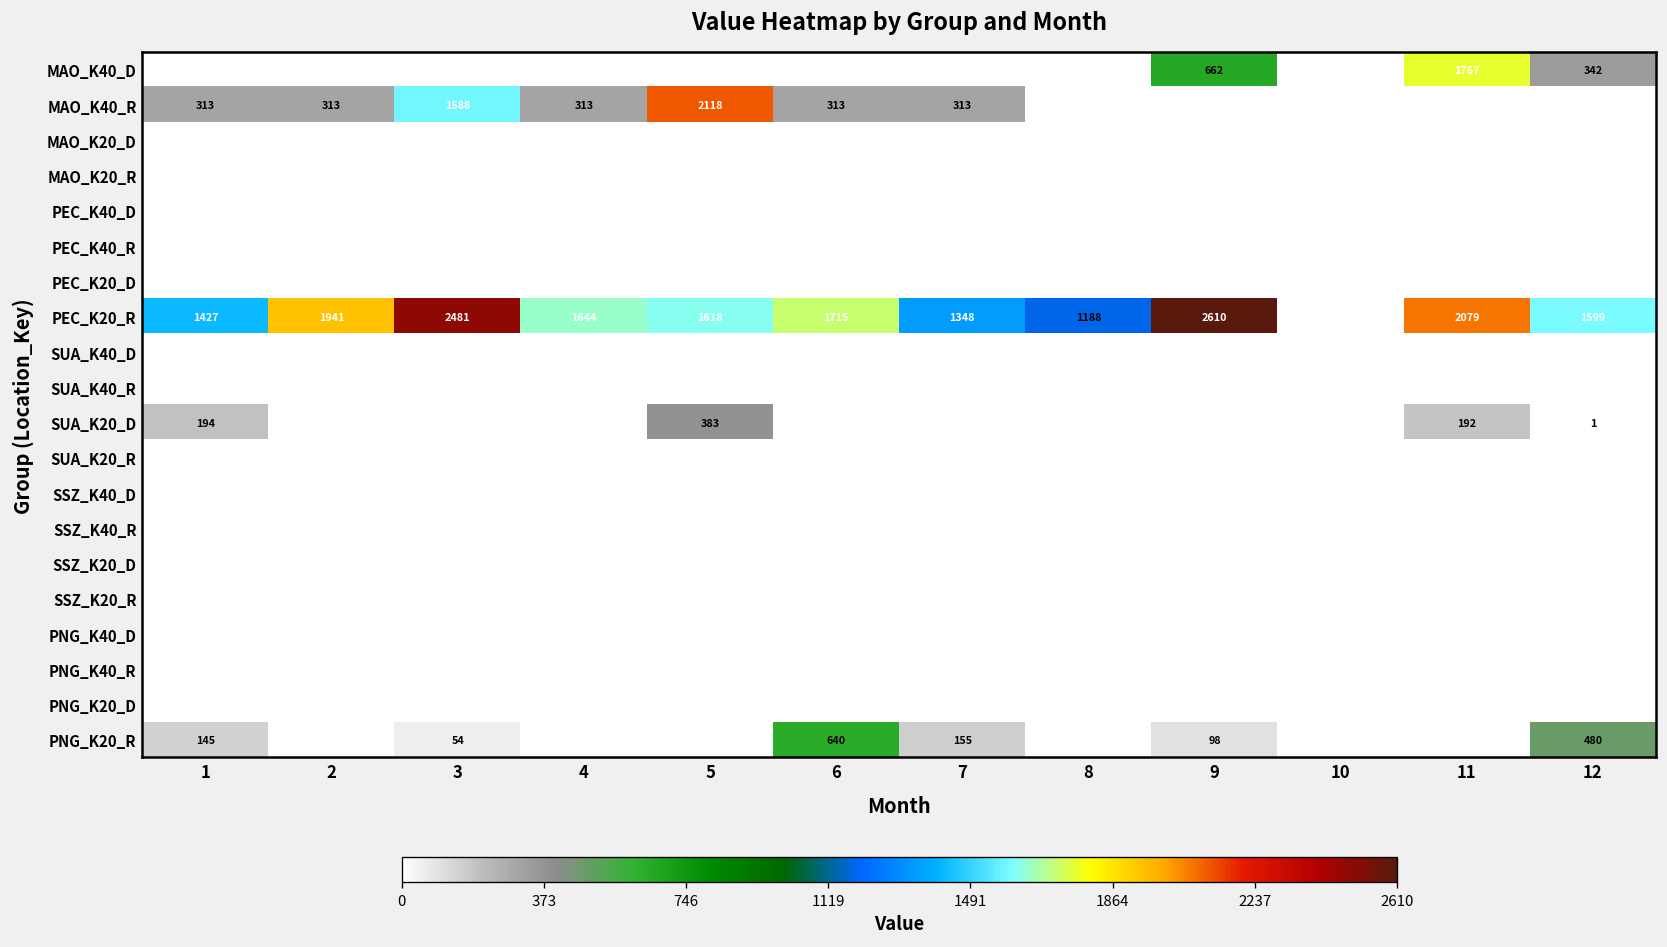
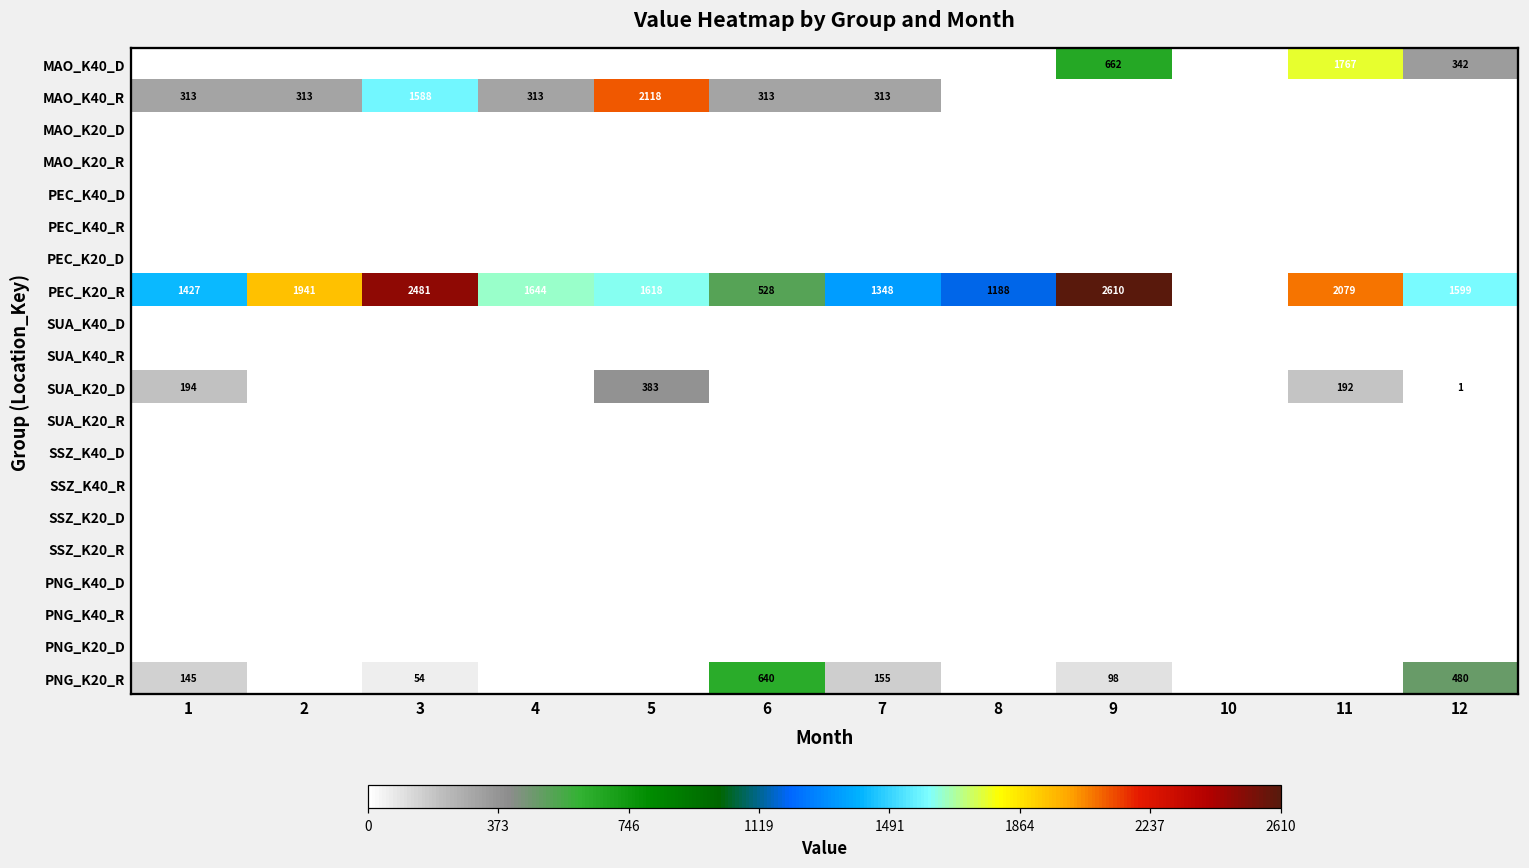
  {
    "MAO_K40_D": {
      "9": 662,
      "11": 1767,
      "12": 342
    },
    "MAO_K40_R": {
      "1": 313,
      "2": 313,
      "3": 1588,
      "4": 313,
      "5": 2118,
      "6": 313,
      "7": 313
    },
    "PEC_K20_R": {
      "1": 1427,
      "2": 1941,
      "3": 2481,
      "4": 1644,
      "5": 1618,
-     "6": 1715,
+     "6": 528,
      "7": 1348,
      "8": 1188,
      "9": 2610,
      "11": 2079,
      "12": 1599
    },
    "SUA_K20_D": {
      "1": 194,
      "5": 383,
      "11": 192,
      "12": 1
    },
    "PNG_K20_R": {
      "1": 145,
      "3": 54,
      "6": 640,
      "7": 155,
      "9": 98,
      "12": 480
    }
  }
